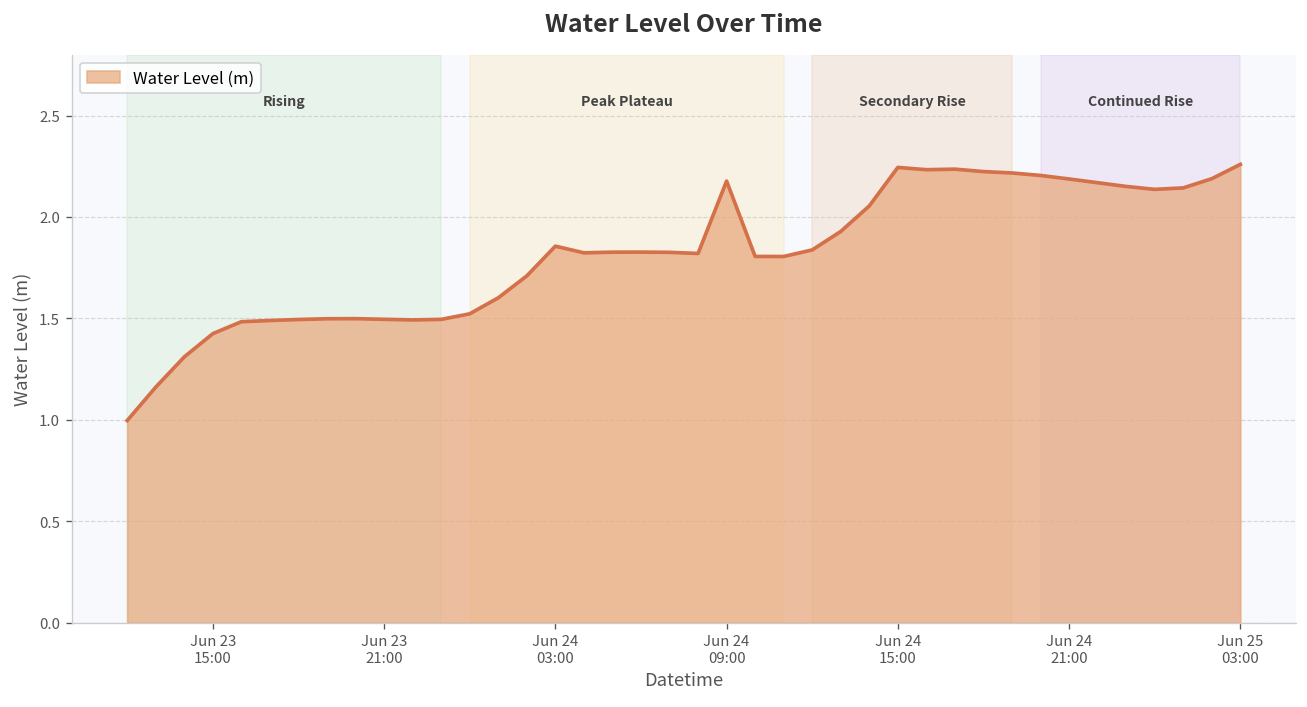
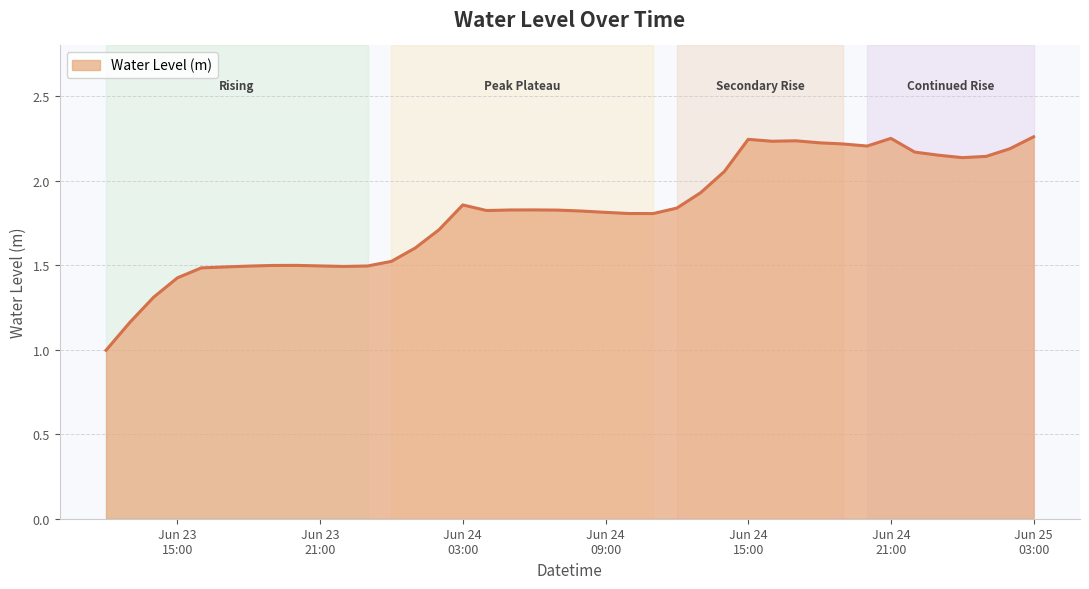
  {
    "Jun 23 15:00": 1.43,
    "Jun 23 21:00": 1.50,
    "Jun 24 03:00": 1.86,
-   "Jun 24 09:00": 2.18,
+   "Jun 24 09:00": 1.81,
    "Jun 24 15:00": 2.24,
-   "Jun 24 21:00": 2.19,
+   "Jun 24 21:00": 2.25,
    "Jun 25 03:00": 2.26
  }
